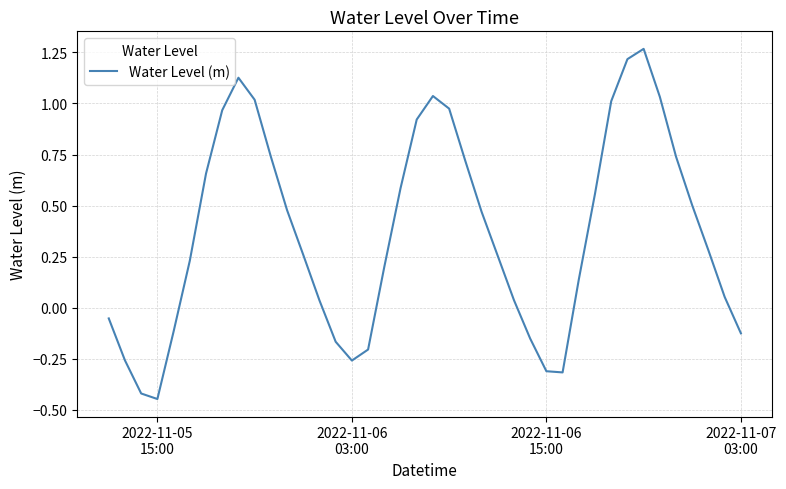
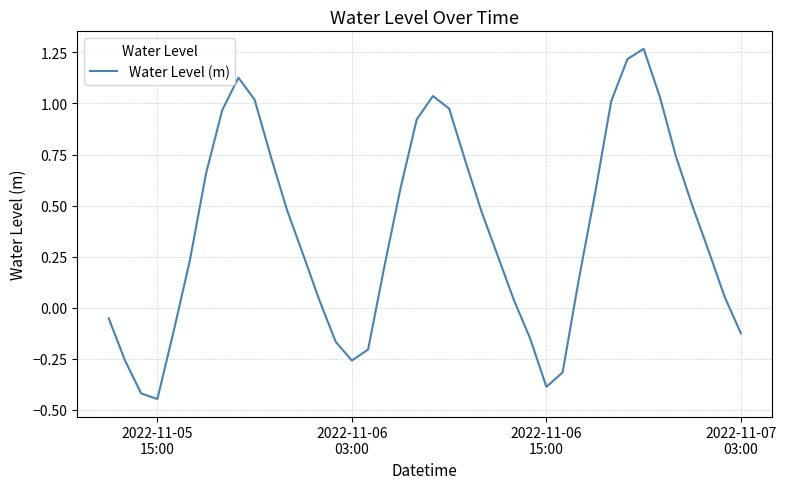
  {
    "2022-11-05 15:00": -0.45,
    "2022-11-06 03:00": -0.26,
-   "2022-11-06 15:00": -0.31,
+   "2022-11-06 15:00": -0.39,
    "2022-11-07 03:00": -0.13
  }
